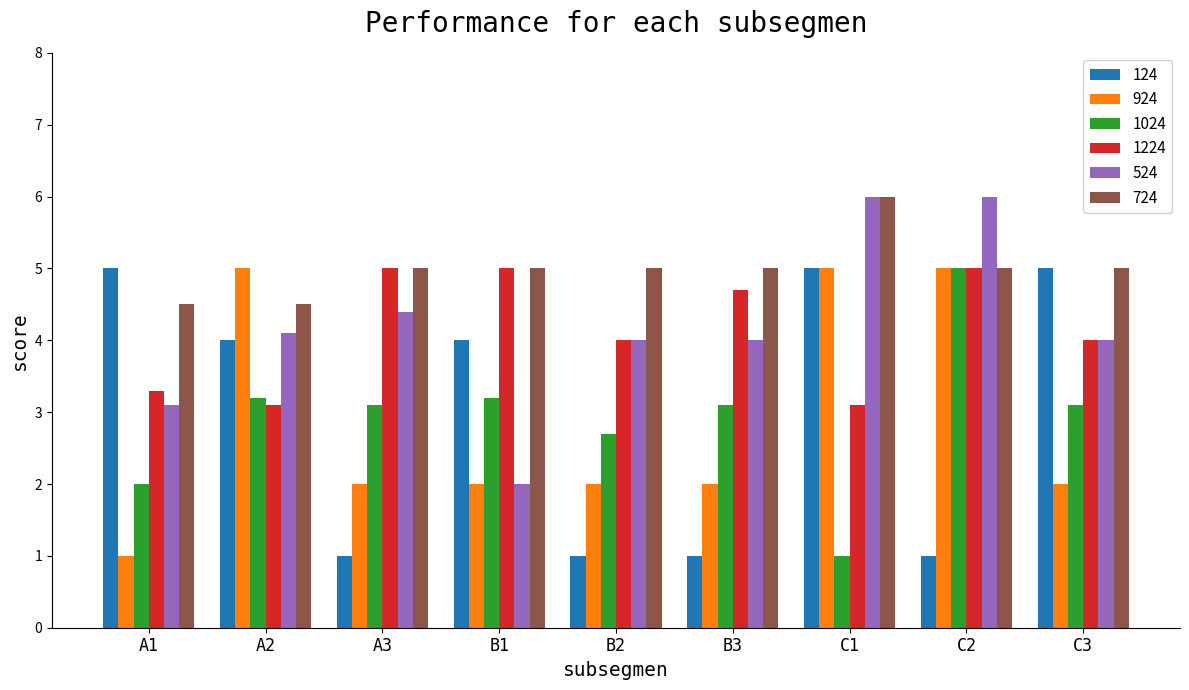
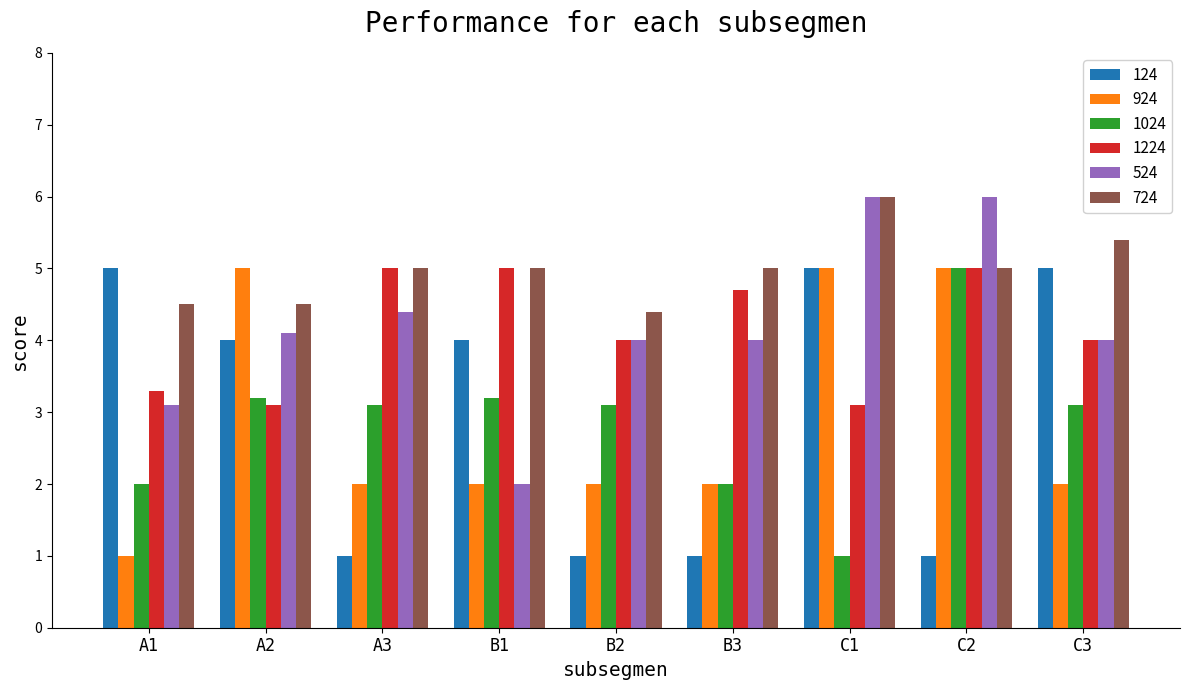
  {
    "124": {
      "A1": 5.0,
      "A2": 4.0,
      "A3": 1.0,
      "B1": 4.0,
      "B2": 1.0,
      "B3": 1.0,
      "C1": 5.0,
      "C2": 1.0,
      "C3": 5.0
    },
    "924": {
      "A1": 1.0,
      "A2": 5.0,
      "A3": 2.0,
      "B1": 2.0,
      "B2": 2.0,
      "B3": 2.0,
      "C1": 5.0,
      "C2": 5.0,
      "C3": 2.0
    },
    "1024": {
      "A1": 2.0,
      "A2": 3.2,
      "A3": 3.1,
      "B1": 3.2,
-     "B2": 2.7,
-     "B3": 3.1,
+     "B2": 3.1,
+     "B3": 2.0,
      "C1": 1.0,
      "C2": 5.0,
      "C3": 3.1
    },
    "1224": {
      "A1": 3.3,
      "A2": 3.1,
      "A3": 5.0,
      "B1": 5.0,
      "B2": 4.0,
      "B3": 4.7,
      "C1": 3.1,
      "C2": 5.0,
      "C3": 4.0
    },
    "524": {
      "A1": 3.1,
      "A2": 4.1,
      "A3": 4.4,
      "B1": 2.0,
      "B2": 4.0,
      "B3": 4.0,
      "C1": 6.0,
      "C2": 6.0,
      "C3": 4.0
    },
    "724": {
      "A1": 4.5,
      "A2": 4.5,
      "A3": 5.0,
      "B1": 5.0,
-     "B2": 5.0,
+     "B2": 4.4,
      "B3": 5.0,
      "C1": 6.0,
      "C2": 5.0,
-     "C3": 5.0
+     "C3": 5.4
    }
  }
